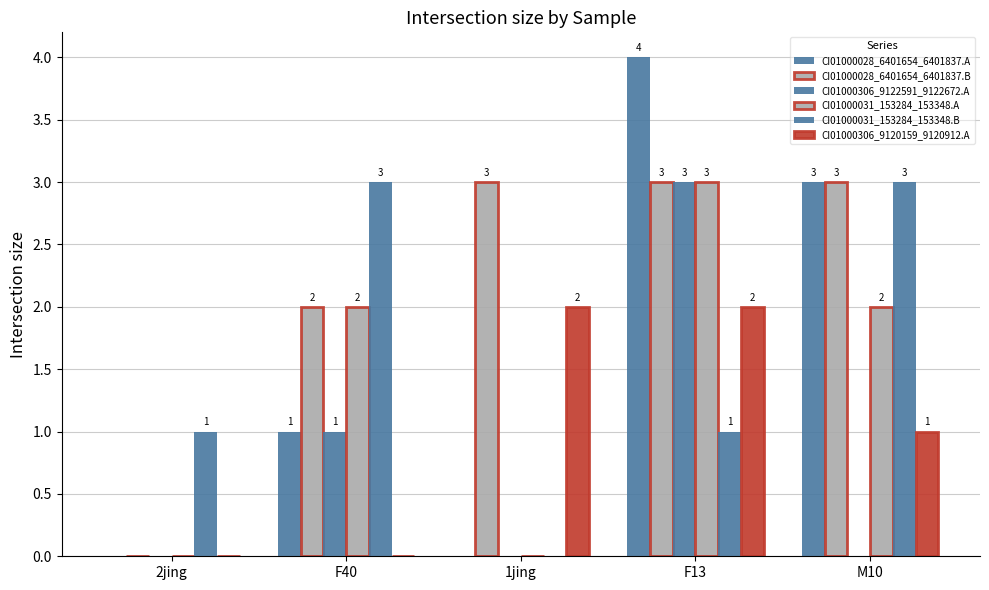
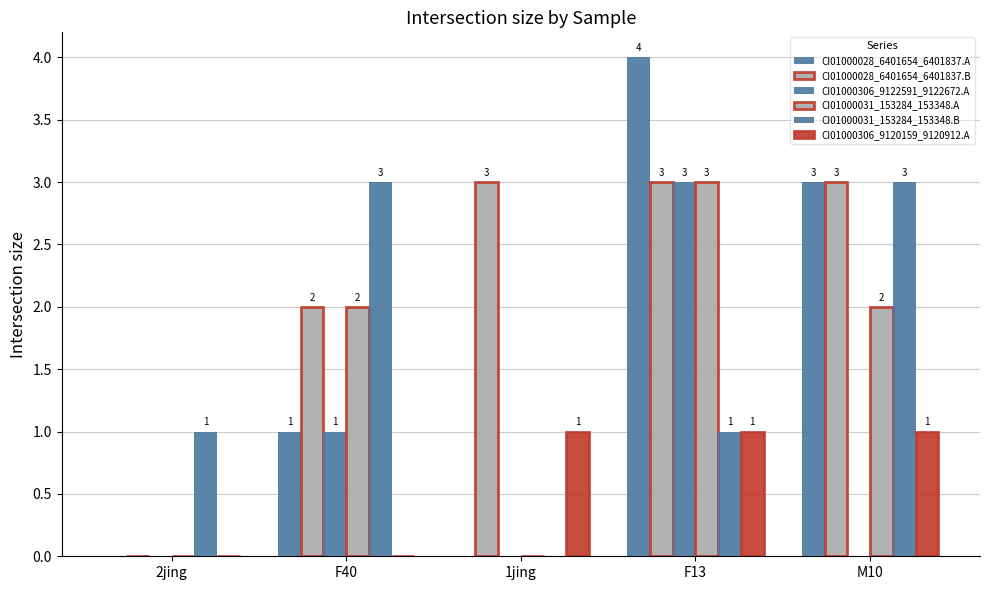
  {
    "CI01000306_9120159_9120912.A": {
-     "1jing": 2,
-     "F13": 2,
+     "1jing": 1,
+     "F13": 1,
      "M10": 1
    }
  }
